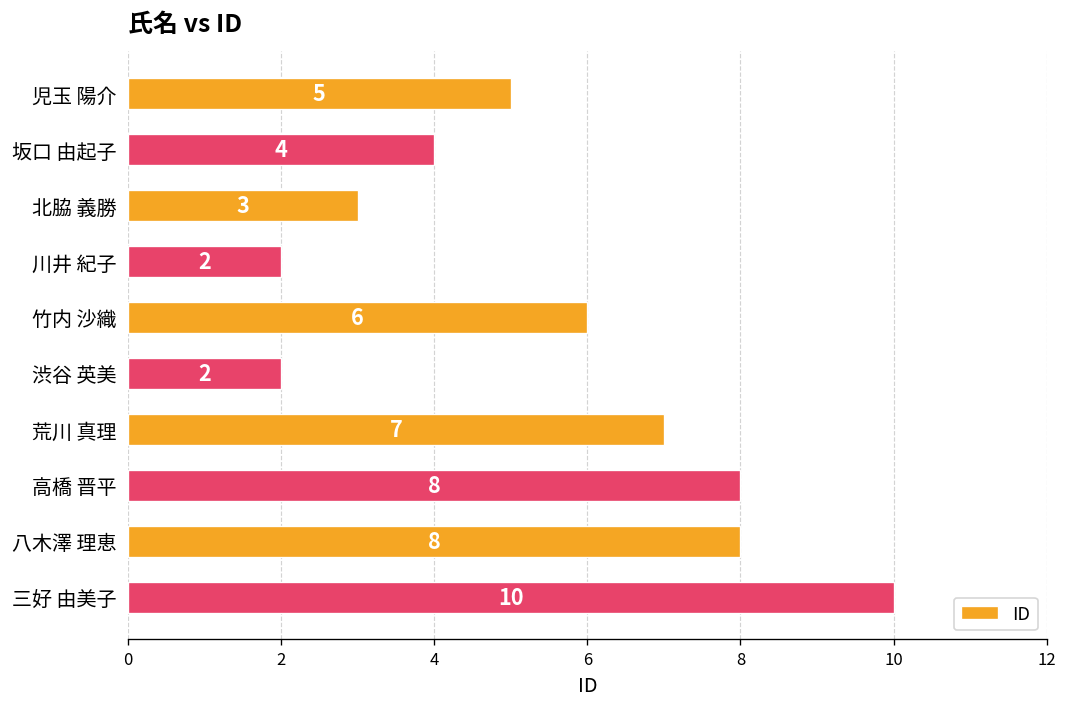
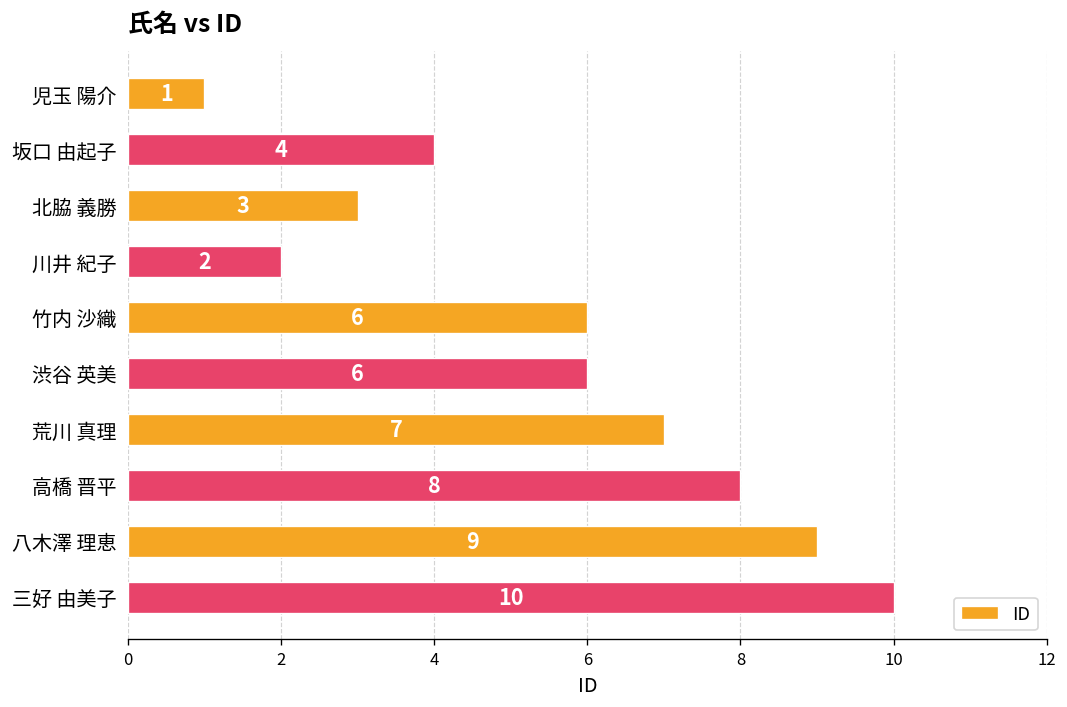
  {
-   "児玉 陽介": 5,
+   "児玉 陽介": 1,
    "坂口 由起子": 4,
    "北脇 義勝": 3,
    "川井 紀子": 2,
    "竹内 沙織": 6,
-   "渋谷 英美": 2,
+   "渋谷 英美": 6,
    "荒川 真理": 7,
    "高橋 晋平": 8,
-   "八木澤 理恵": 8,
+   "八木澤 理恵": 9,
    "三好 由美子": 10
  }
